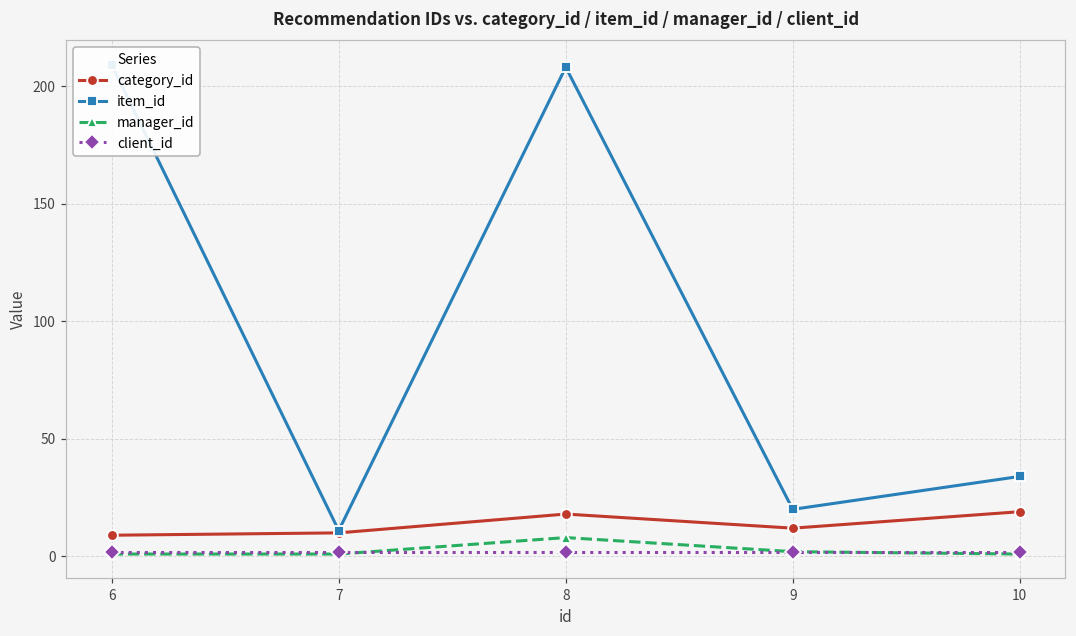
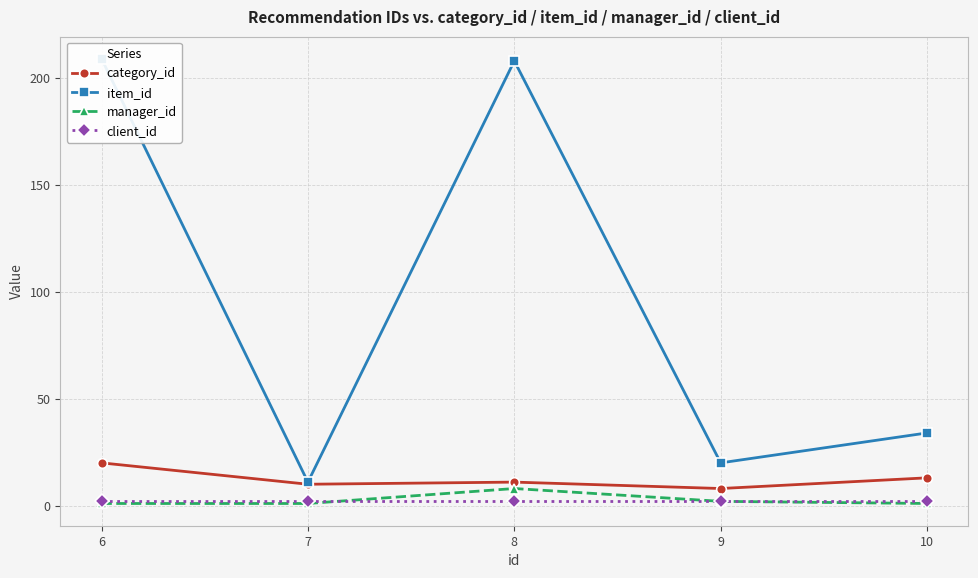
  {
    "category_id": {
-     "6": 9,
-     "8": 18,
-     "9": 12,
-     "10": 19
+     "6": 20,
+     "8": 11,
+     "9": 8,
+     "10": 13
    },
    "item_id": {
      "8": 208,
      "9": 20,
      "10": 34
    },
    "manager_id": {
      "8": 8
    },
    "client_id": {
      "8": 2
    }
  }
